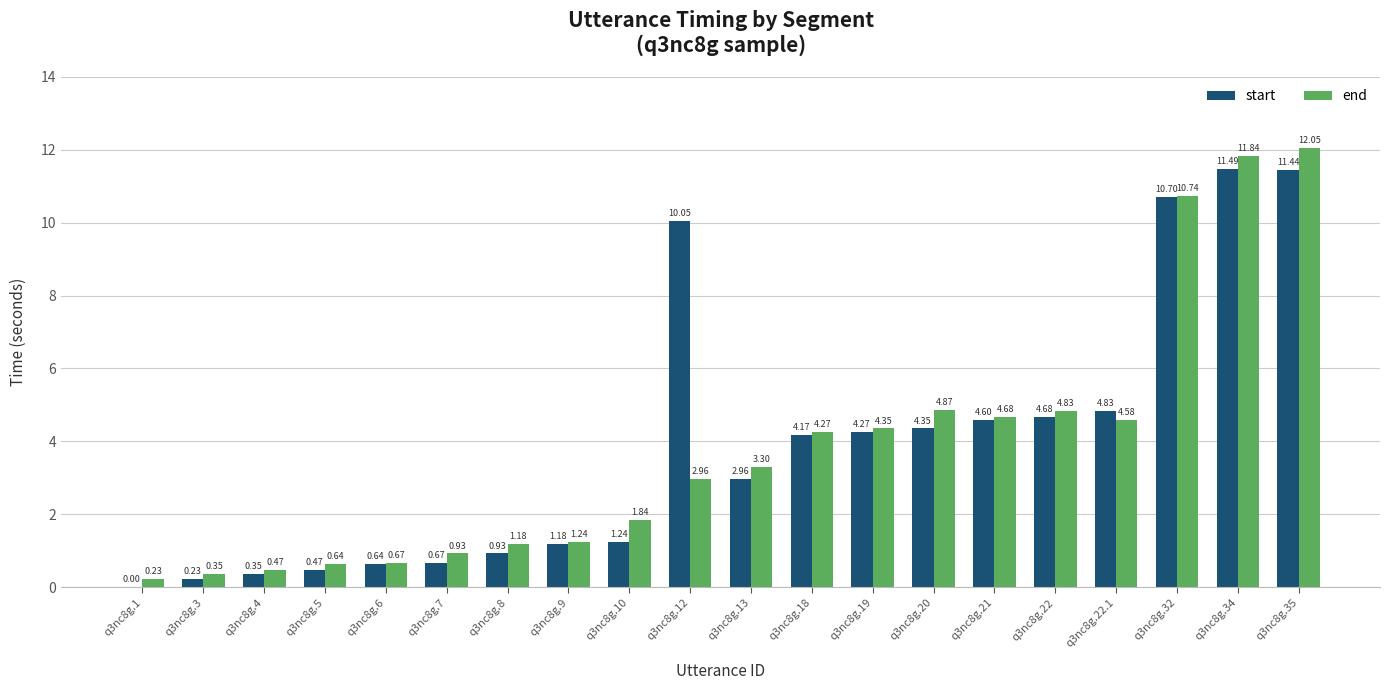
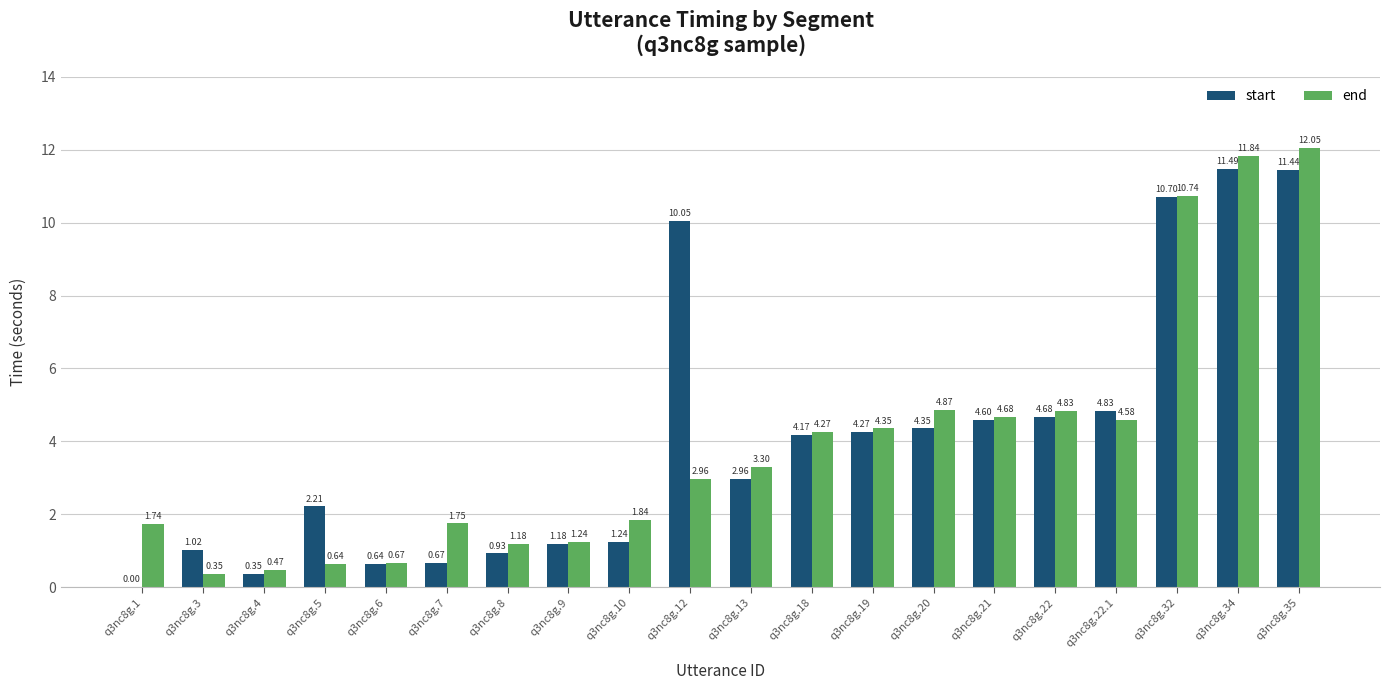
  {
    "start": {
      "q3nc8g.1": 0.00,
-     "q3nc8g.3": 0.23,
+     "q3nc8g.3": 1.02,
      "q3nc8g.4": 0.35,
-     "q3nc8g.5": 0.47,
+     "q3nc8g.5": 2.21,
      "q3nc8g.6": 0.64,
      "q3nc8g.7": 0.67,
      "q3nc8g.8": 0.93,
      "q3nc8g.9": 1.18,
      "q3nc8g.10": 1.24,
      "q3nc8g.12": 10.05,
      "q3nc8g.13": 2.96,
      "q3nc8g.18": 4.17,
      "q3nc8g.19": 4.27,
      "q3nc8g.20": 4.35,
      "q3nc8g.21": 4.60,
      "q3nc8g.22": 4.68,
      "q3nc8g.22.1": 4.83,
      "q3nc8g.32": 10.70,
      "q3nc8g.34": 11.49,
      "q3nc8g.35": 11.44
    },
    "end": {
-     "q3nc8g.1": 0.23,
+     "q3nc8g.1": 1.74,
      "q3nc8g.3": 0.35,
      "q3nc8g.4": 0.47,
      "q3nc8g.5": 0.64,
      "q3nc8g.6": 0.67,
-     "q3nc8g.7": 0.93,
+     "q3nc8g.7": 1.75,
      "q3nc8g.8": 1.18,
      "q3nc8g.9": 1.24,
      "q3nc8g.10": 1.84,
      "q3nc8g.12": 2.96,
      "q3nc8g.13": 3.30,
      "q3nc8g.18": 4.27,
      "q3nc8g.19": 4.35,
      "q3nc8g.20": 4.87,
      "q3nc8g.21": 4.68,
      "q3nc8g.22": 4.83,
      "q3nc8g.22.1": 4.58,
      "q3nc8g.32": 10.74,
      "q3nc8g.34": 11.84,
      "q3nc8g.35": 12.05
    }
  }
